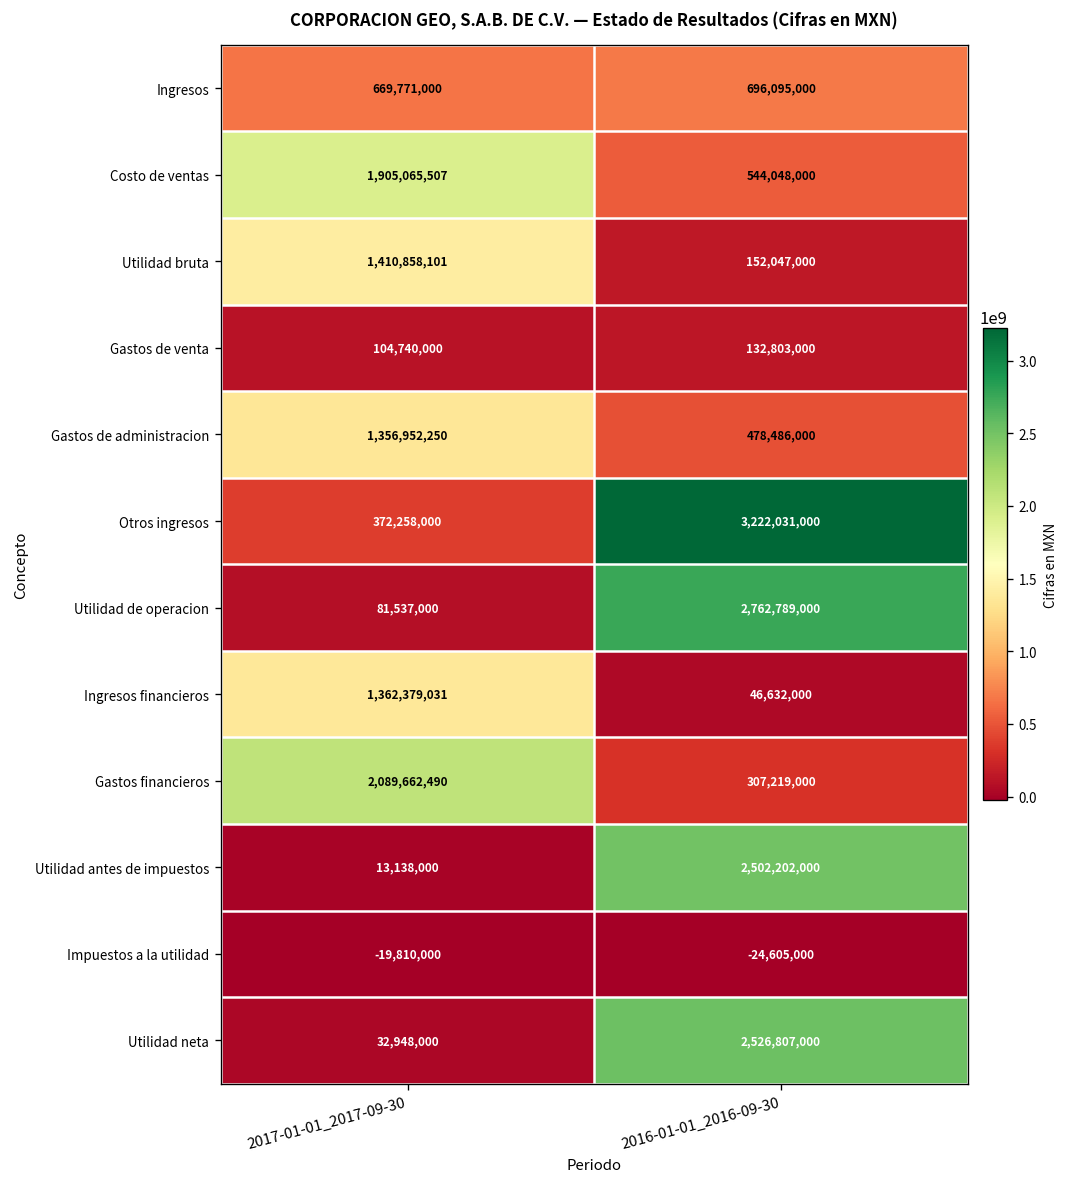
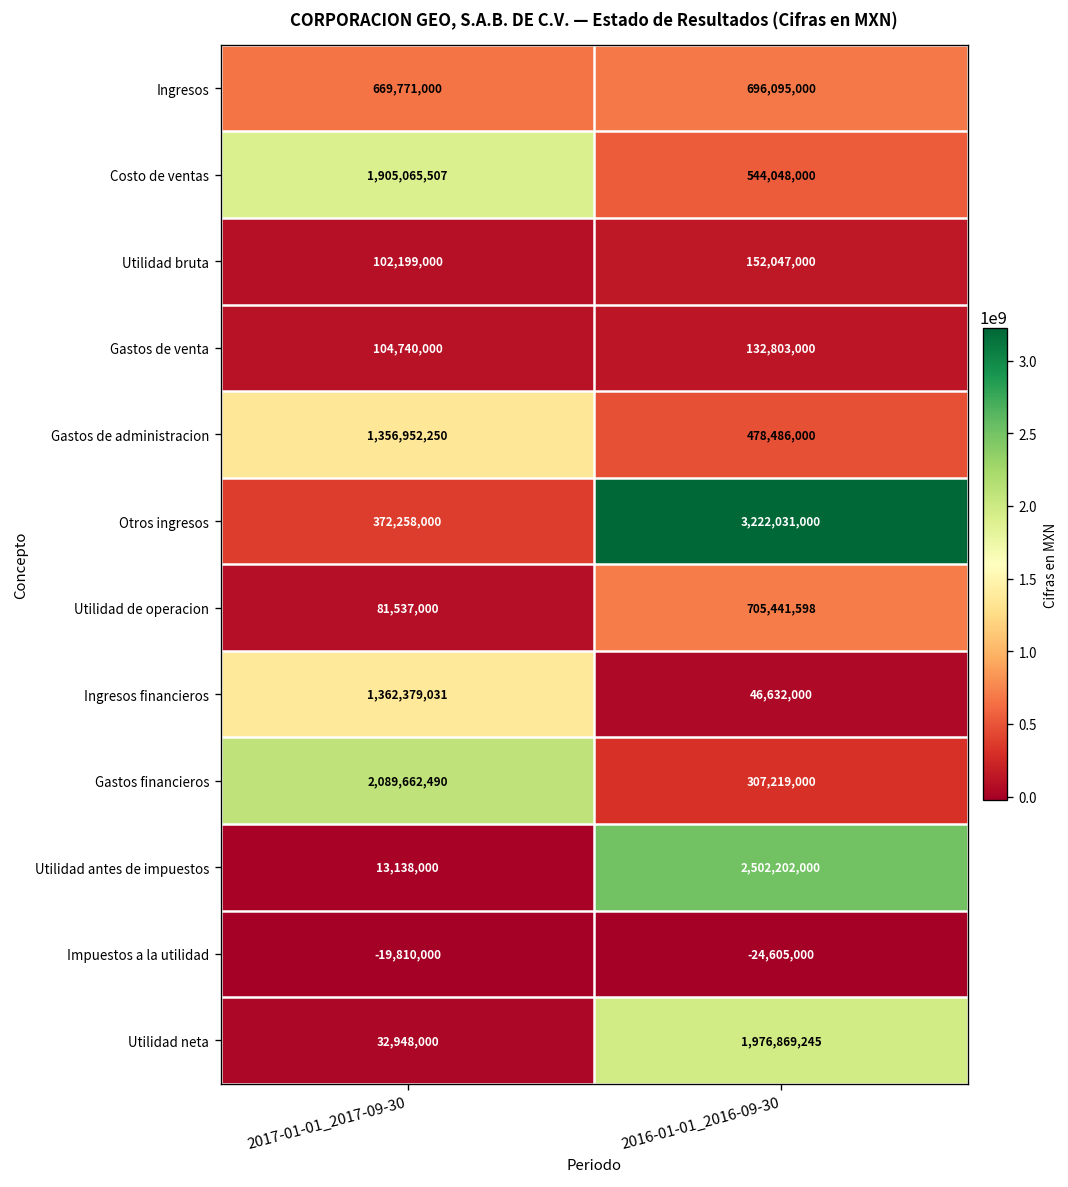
  {
    "Ingresos": {
      "2017-01-01_2017-09-30": "669,771,000",
      "2016-01-01_2016-09-30": "696,095,000"
    },
    "Costo de ventas": {
      "2017-01-01_2017-09-30": "1,905,065,507",
      "2016-01-01_2016-09-30": "544,048,000"
    },
    "Utilidad bruta": {
-     "2017-01-01_2017-09-30": "1,410,858,101",
+     "2017-01-01_2017-09-30": "102,199,000",
      "2016-01-01_2016-09-30": "152,047,000"
    },
    "Gastos de venta": {
      "2017-01-01_2017-09-30": "104,740,000",
      "2016-01-01_2016-09-30": "132,803,000"
    },
    "Gastos de administracion": {
      "2017-01-01_2017-09-30": "1,356,952,250",
      "2016-01-01_2016-09-30": "478,486,000"
    },
    "Otros ingresos": {
      "2017-01-01_2017-09-30": "372,258,000",
      "2016-01-01_2016-09-30": "3,222,031,000"
    },
    "Utilidad de operacion": {
      "2017-01-01_2017-09-30": "81,537,000",
-     "2016-01-01_2016-09-30": "2,762,789,000"
+     "2016-01-01_2016-09-30": "705,441,598"
    },
    "Ingresos financieros": {
      "2017-01-01_2017-09-30": "1,362,379,031",
      "2016-01-01_2016-09-30": "46,632,000"
    },
    "Gastos financieros": {
      "2017-01-01_2017-09-30": "2,089,662,490",
      "2016-01-01_2016-09-30": "307,219,000"
    },
    "Utilidad antes de impuestos": {
      "2017-01-01_2017-09-30": "13,138,000",
      "2016-01-01_2016-09-30": "2,502,202,000"
    },
    "Impuestos a la utilidad": {
      "2017-01-01_2017-09-30": "-19,810,000",
      "2016-01-01_2016-09-30": "-24,605,000"
    },
    "Utilidad neta": {
      "2017-01-01_2017-09-30": "32,948,000",
-     "2016-01-01_2016-09-30": "2,526,807,000"
+     "2016-01-01_2016-09-30": "1,976,869,245"
    }
  }
